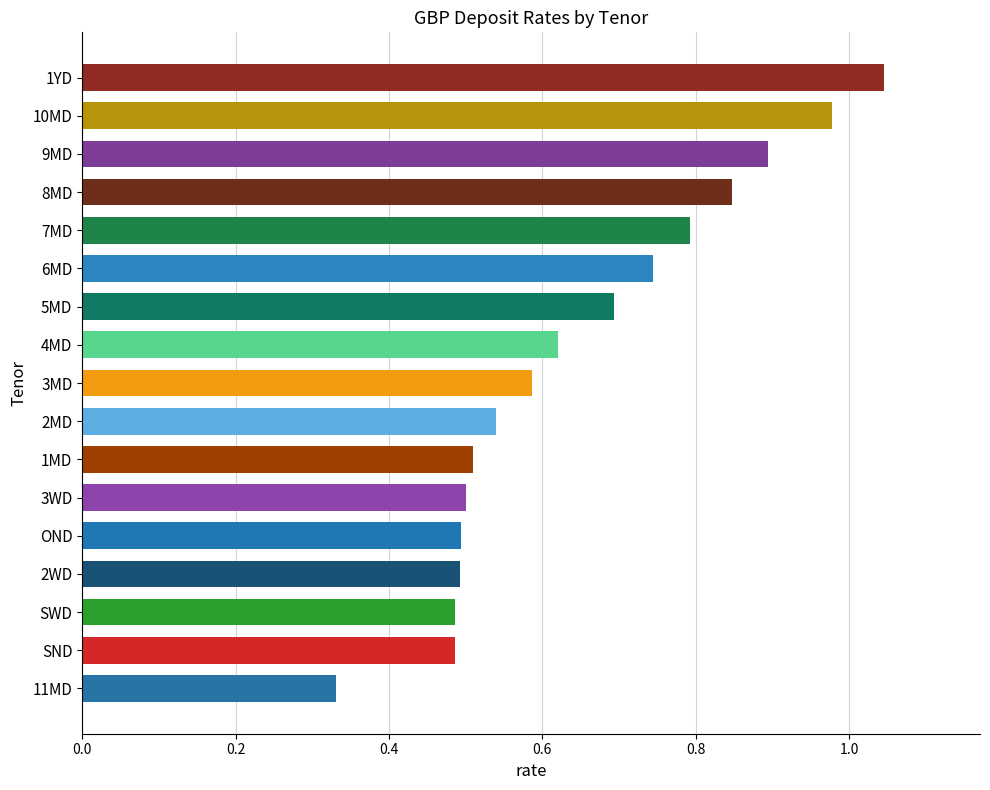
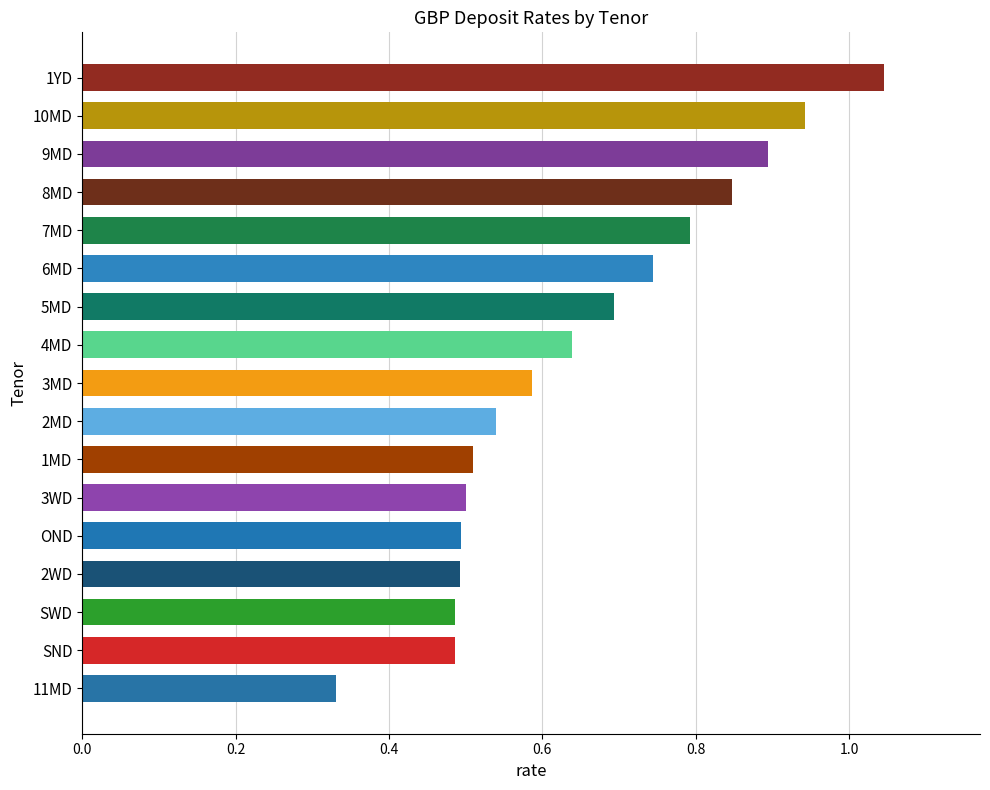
  {
    "1YD": 1.05,
-   "10MD": 0.98,
+   "10MD": 0.94,
    "9MD": 0.89,
    "8MD": 0.85,
    "7MD": 0.79,
    "6MD": 0.74,
    "5MD": 0.69,
-   "4MD": 0.62,
+   "4MD": 0.64,
    "3MD": 0.59,
    "2MD": 0.54,
    "1MD": 0.51,
    "3WD": 0.50,
    "OND": 0.49,
    "2WD": 0.49,
    "SWD": 0.49,
    "SND": 0.49,
    "11MD": 0.33
  }
